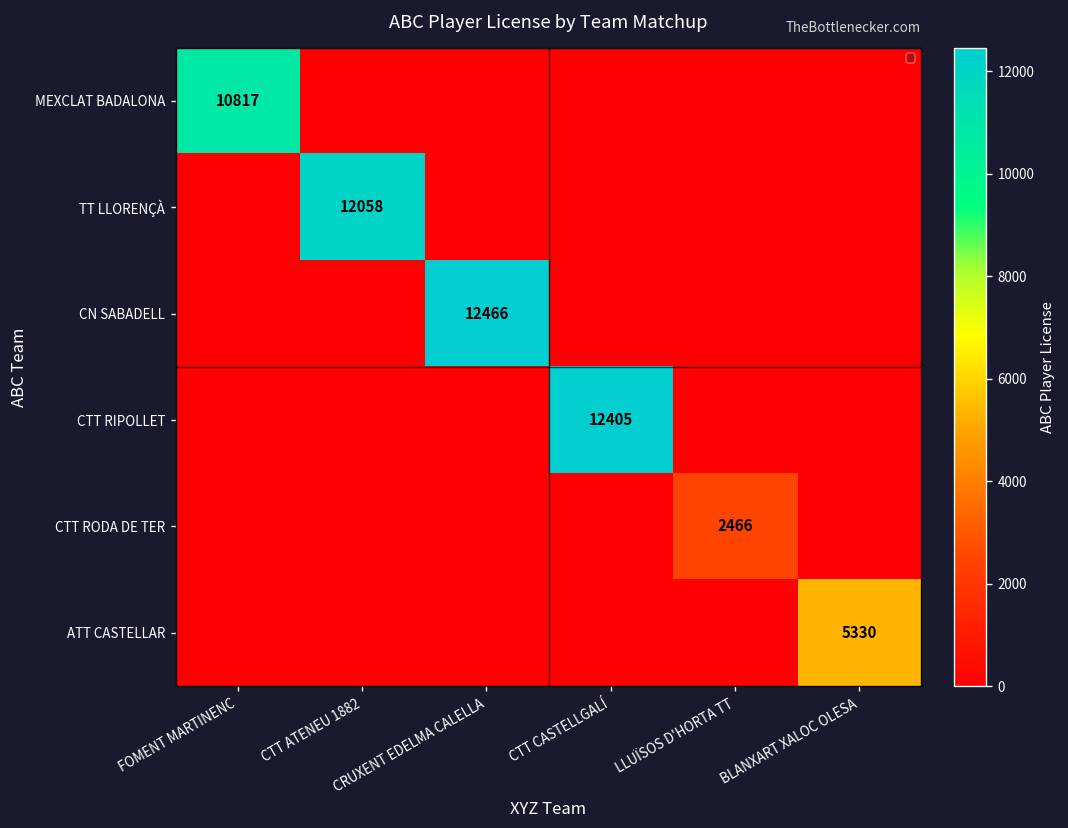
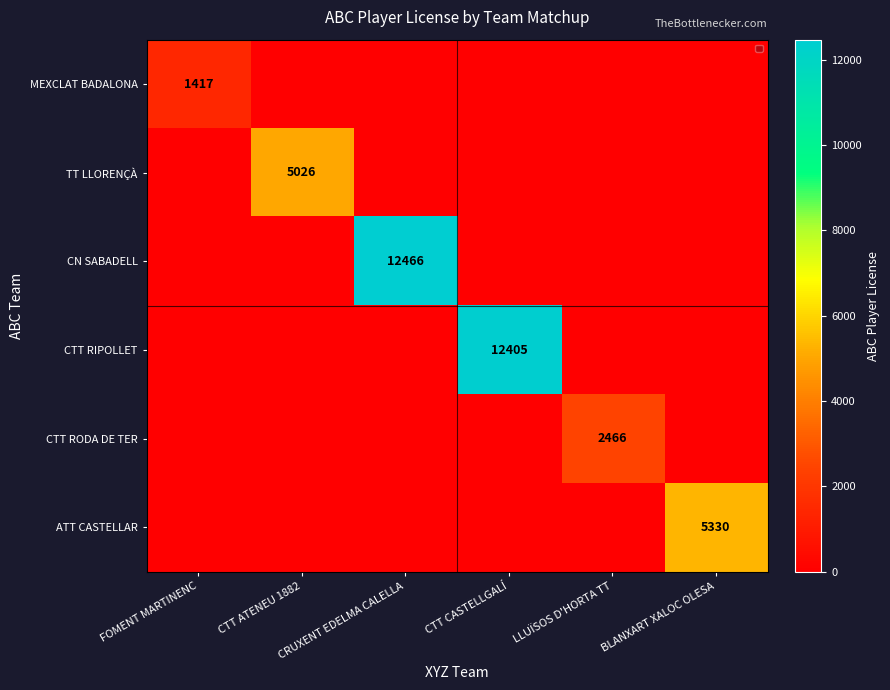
  {
    "MEXCLAT BADALONA": {
-     "FOMENT MARTINENC": 10817
+     "FOMENT MARTINENC": 1417
    },
    "TT LLORENÇÀ": {
-     "CTT ATENEU 1882": 12058
+     "CTT ATENEU 1882": 5026
    },
    "CN SABADELL": {
      "CRUXENT EDELMA CALELLA": 12466
    },
    "CTT RIPOLLET": {
      "CTT CASTELLGALÍ": 12405
    },
    "CTT RODA DE TER": {
      "LLUÏSOS D'HORTA TT": 2466
    },
    "ATT CASTELLAR": {
      "BLANXART XALOC OLESA": 5330
    }
  }
